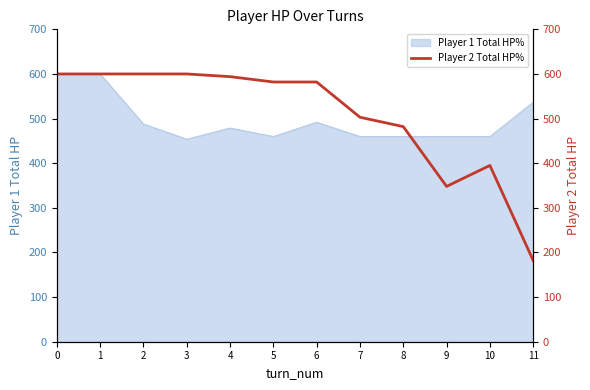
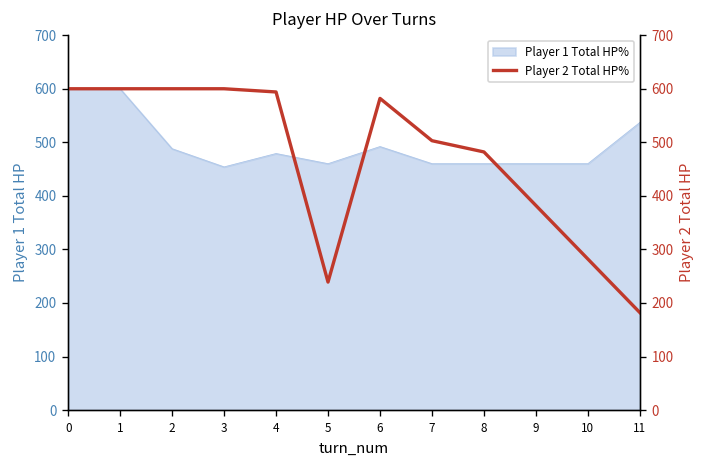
  {
    "Player 1 Total HP%": {
      "0": 600,
      "1": 600,
      "2": 490,
      "3": 450,
      "4": 480,
      "5": 460,
      "6": 490,
      "7": 460,
      "8": 460,
      "9": 460,
      "10": 460,
      "11": 540
    },
    "Player 2 Total HP%": {
      "0": 600,
      "1": 600,
      "2": 600,
      "3": 600,
      "4": 590,
-     "5": 580,
+     "5": 240,
      "6": 580,
      "7": 500,
      "8": 480,
-     "9": 350,
-     "10": 400,
+     "9": 380,
+     "10": 280,
      "11": 180
    }
  }
